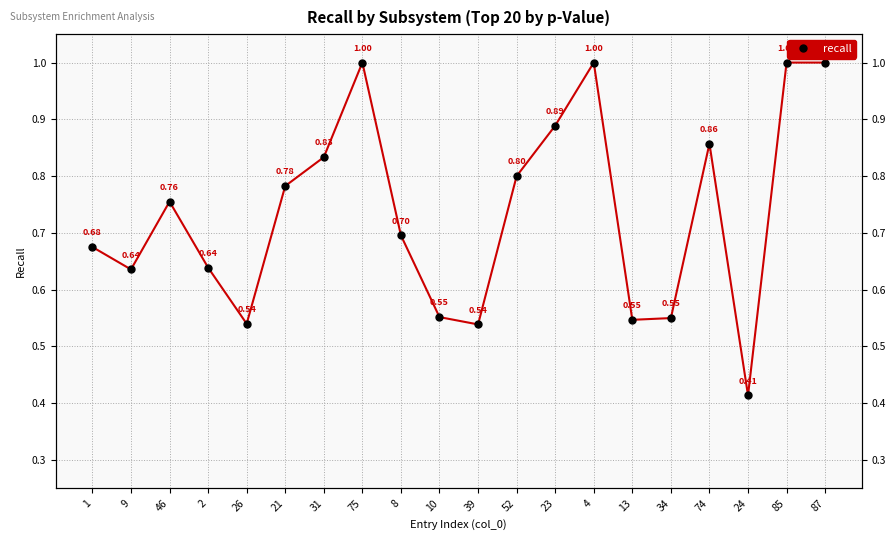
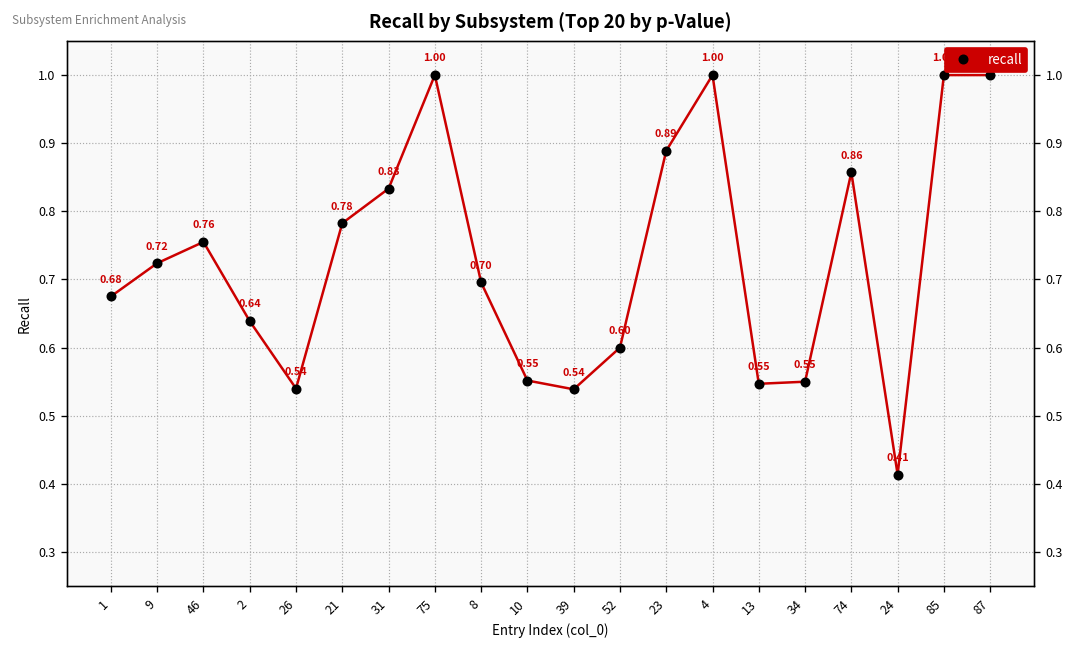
  {
    "1": 0.68,
-   "9": 0.64,
+   "9": 0.72,
    "46": 0.76,
    "2": 0.64,
    "26": 0.54,
    "21": 0.78,
    "31": 0.83,
    "75": 1.00,
    "8": 0.70,
    "10": 0.55,
    "39": 0.54,
-   "52": 0.80,
+   "52": 0.60,
    "23": 0.89,
    "4": 1.00,
    "13": 0.55,
    "34": 0.55,
    "74": 0.86,
    "24": 0.41
  }
